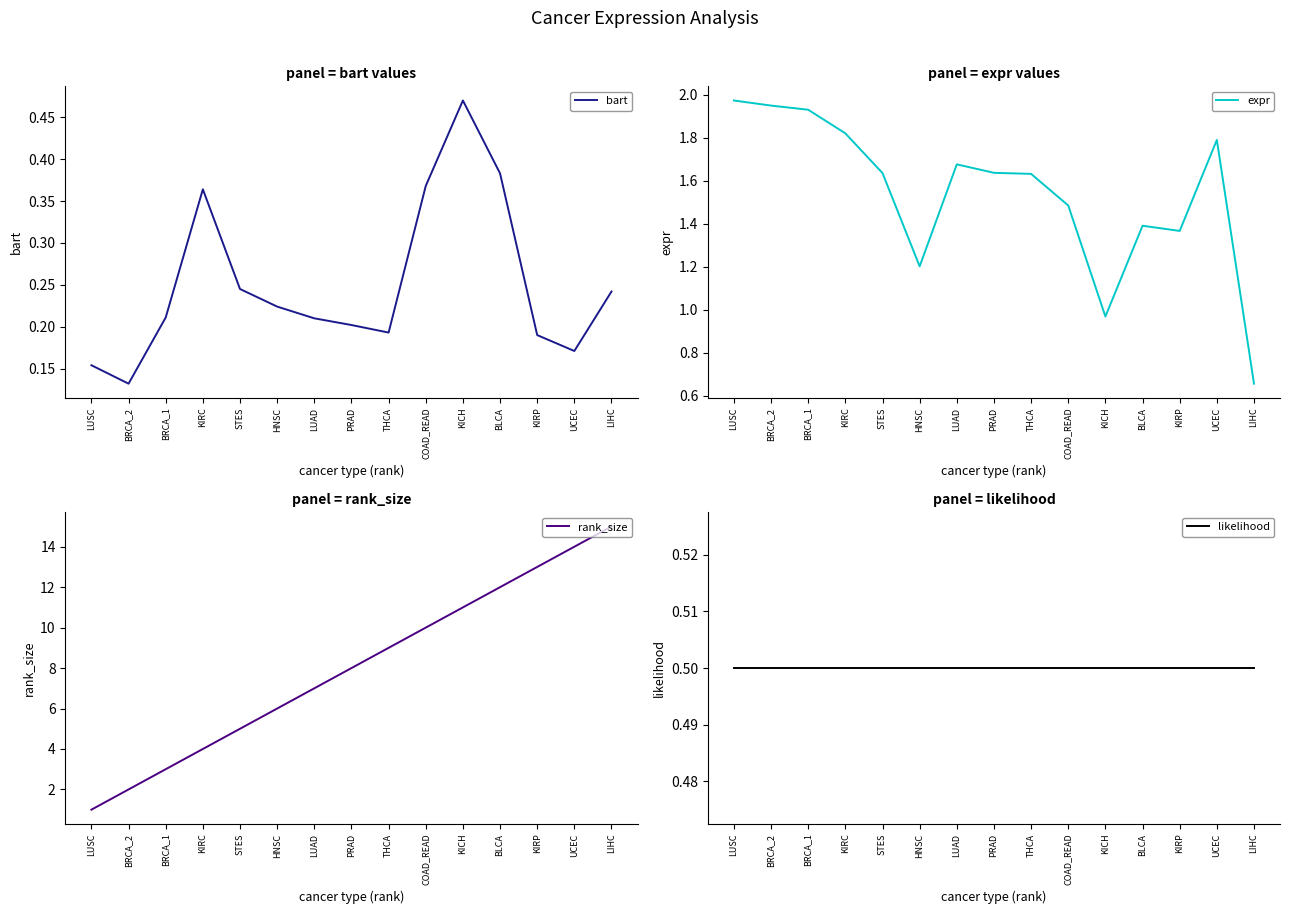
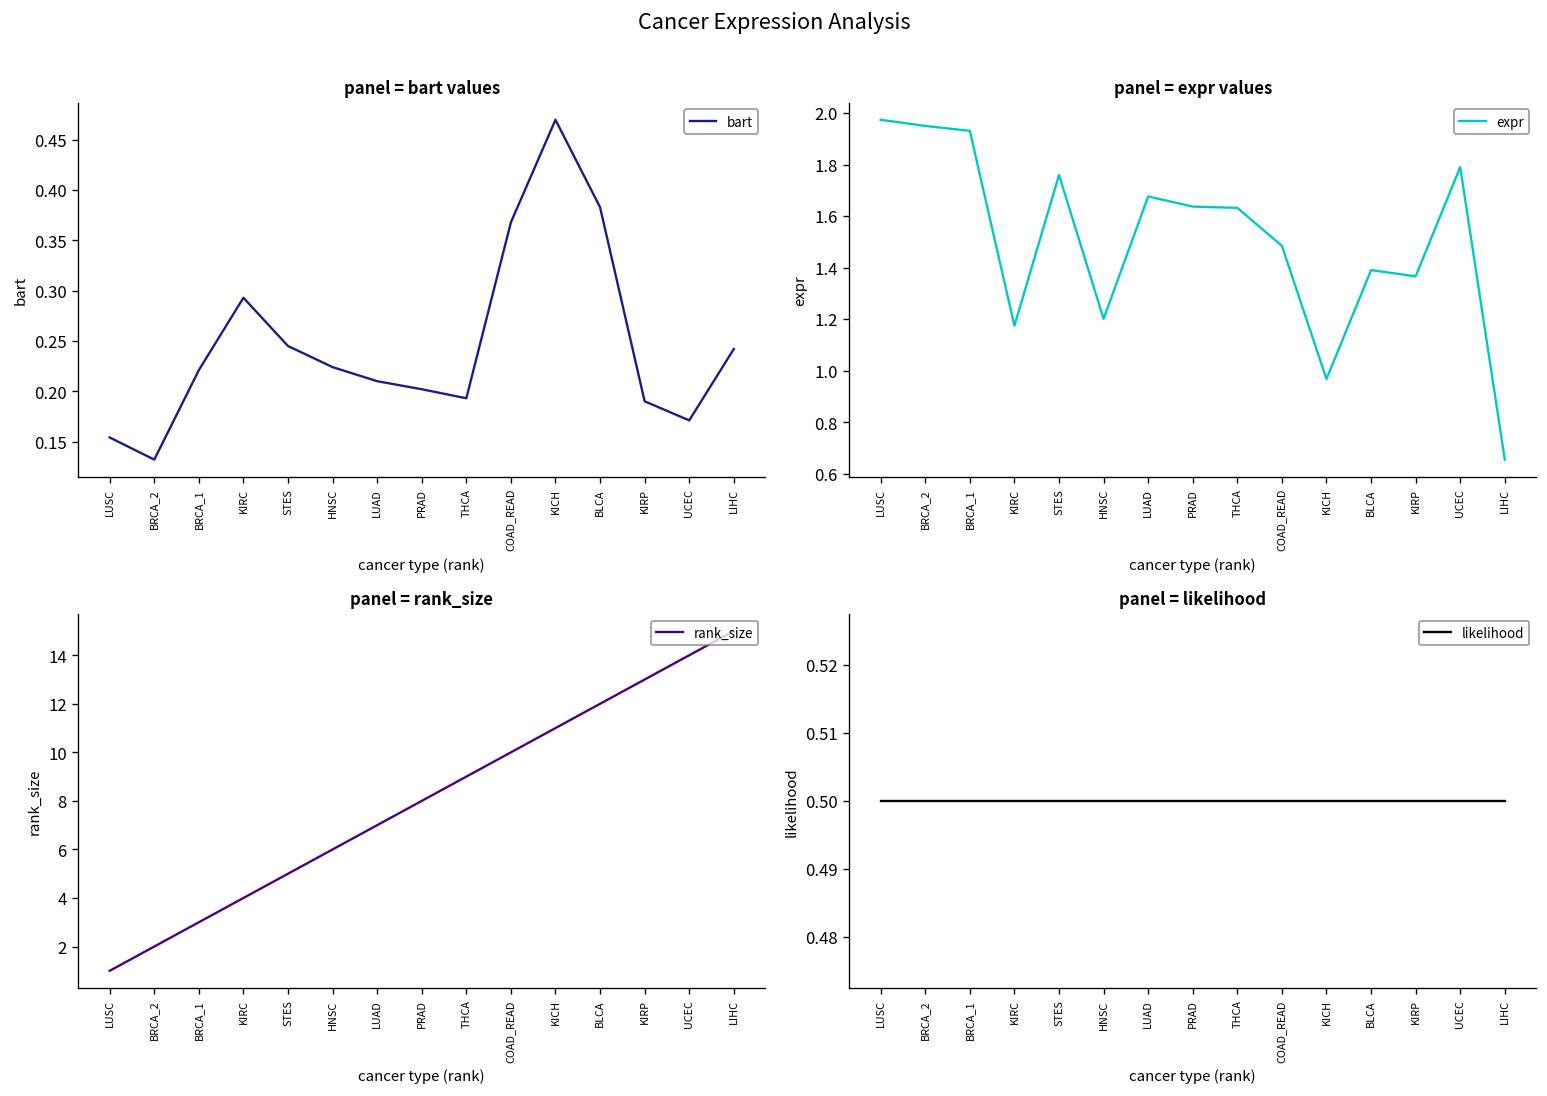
  {
    "panel = bart values": {
      "LUSC": 0.15,
      "BRCA_2": 0.13,
-     "BRCA_1": 0.21,
-     "KIRC": 0.36,
+     "BRCA_1": 0.22,
+     "KIRC": 0.29,
      "STES": 0.25,
      "HNSC": 0.22,
      "LUAD": 0.21,
      "PRAD": 0.20,
      "THCA": 0.19,
      "COAD_READ": 0.37,
      "KICH": 0.47,
      "BLCA": 0.38,
      "KIRP": 0.19,
      "UCEC": 0.17,
      "LIHC": 0.24
    },
    "panel = expr values": {
      "LUSC": 1.97,
      "BRCA_2": 1.95,
      "BRCA_1": 1.93,
-     "KIRC": 1.82,
-     "STES": 1.64,
+     "KIRC": 1.17,
+     "STES": 1.76,
      "HNSC": 1.20,
      "LUAD": 1.68,
      "PRAD": 1.64,
      "THCA": 1.63,
      "COAD_READ": 1.48,
      "KICH": 0.97,
      "BLCA": 1.39,
      "KIRP": 1.37,
      "UCEC": 1.79,
      "LIHC": 0.66
    },
    "panel = rank_size": {
      "LUSC": 1.0,
      "BRCA_2": 2.0,
      "BRCA_1": 3.0,
      "KIRC": 4.0,
      "STES": 5.0,
      "HNSC": 6.0,
      "LUAD": 7.0,
      "PRAD": 8.0,
      "THCA": 9.0,
      "COAD_READ": 10.0,
      "KICH": 11.0,
      "BLCA": 12.0,
      "KIRP": 13.0,
      "UCEC": 14.0
    },
    "panel = likelihood": {
      "LUSC": 0.500,
      "BRCA_2": 0.500,
      "BRCA_1": 0.500,
      "KIRC": 0.500,
      "STES": 0.500,
      "HNSC": 0.500,
      "LUAD": 0.500,
      "PRAD": 0.500,
      "THCA": 0.500,
      "COAD_READ": 0.500,
      "KICH": 0.500,
      "BLCA": 0.500,
      "KIRP": 0.500,
      "UCEC": 0.500,
      "LIHC": 0.500
    }
  }
